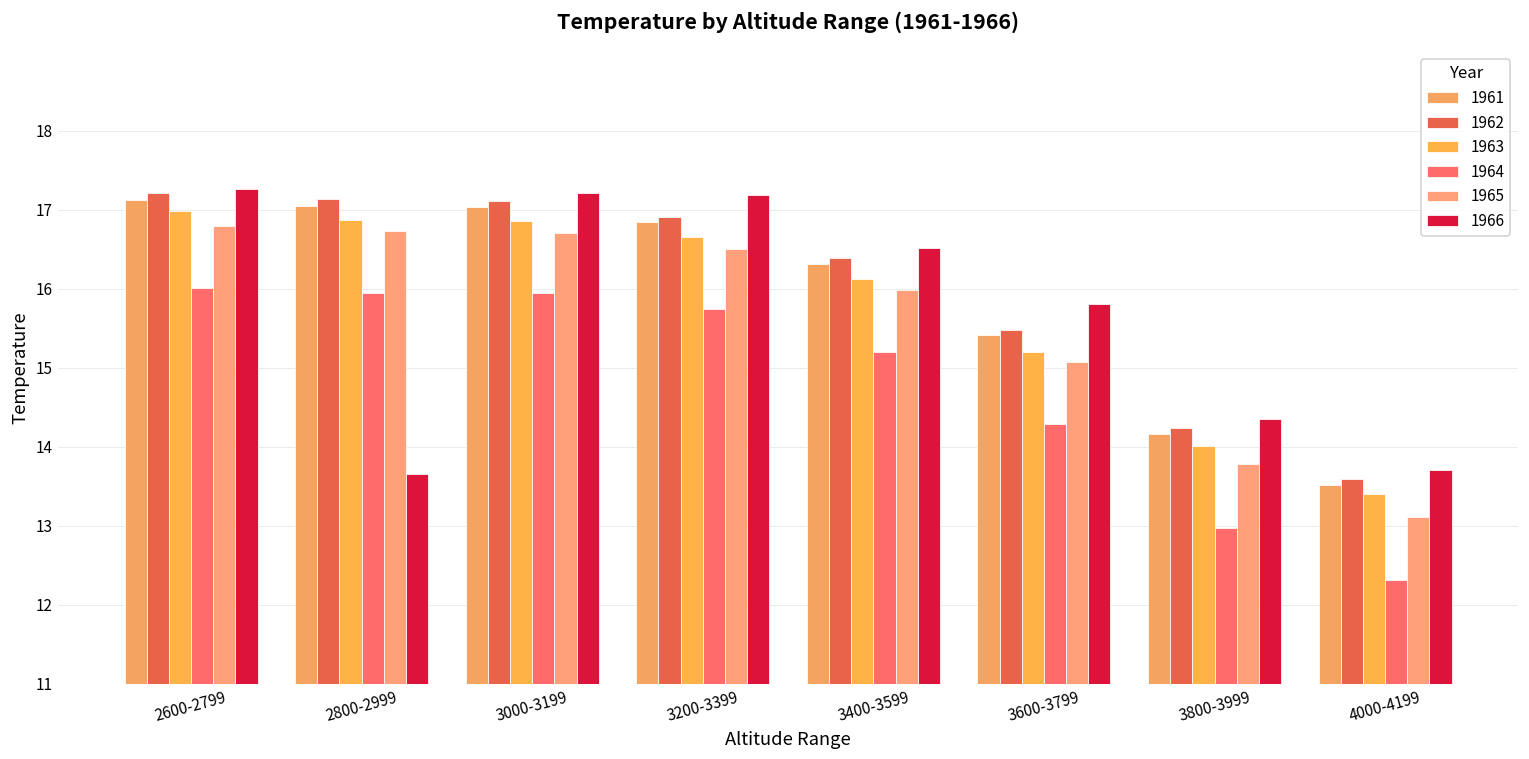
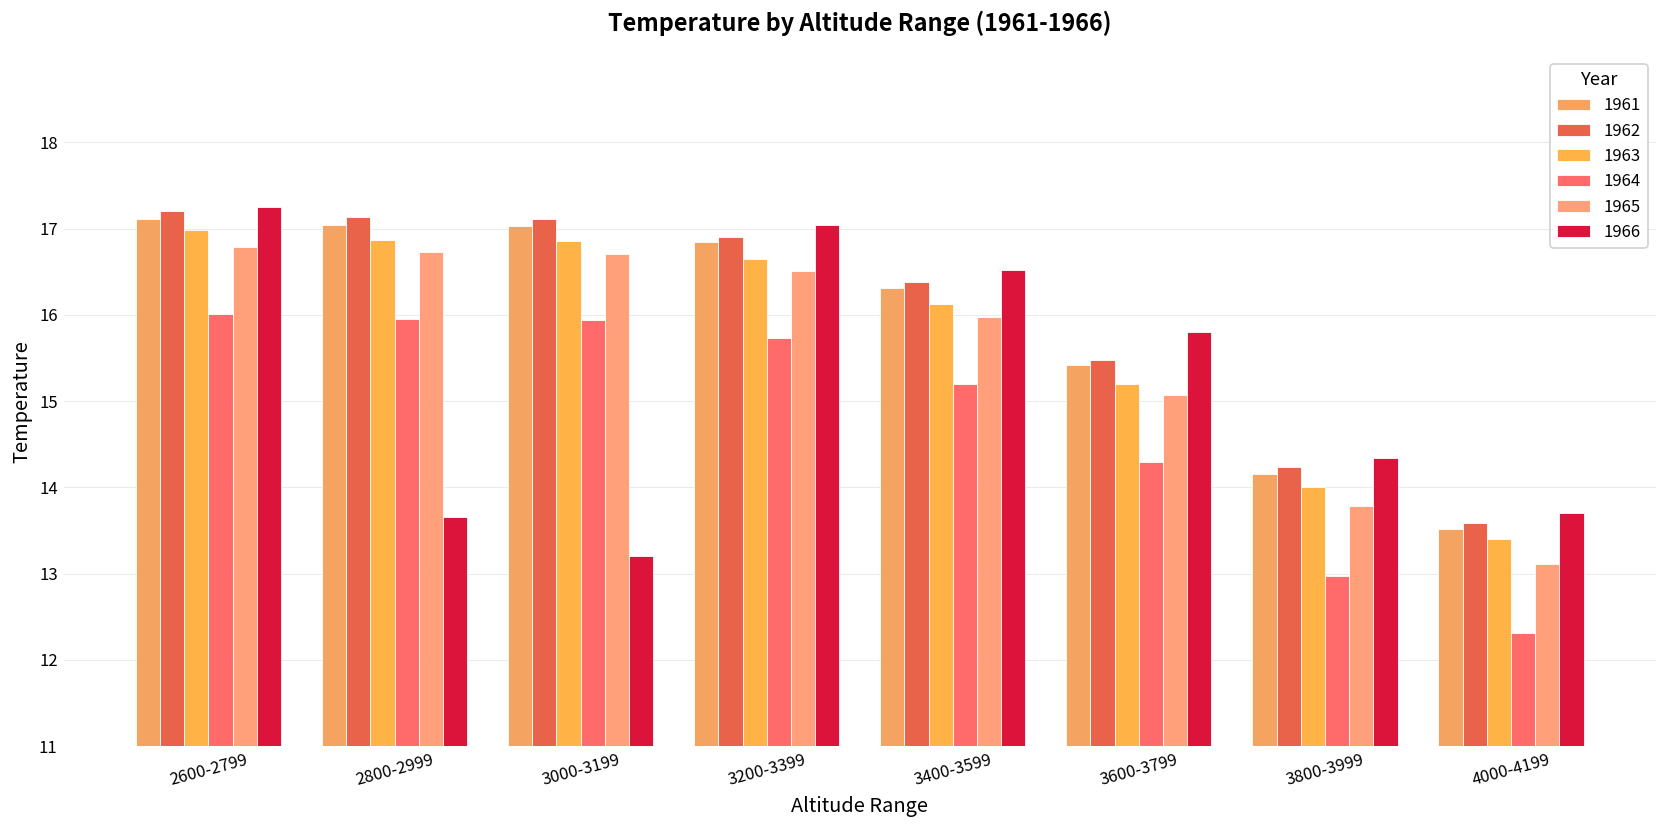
  {
    "1966": {
      "2600-2799": 17.3,
      "2800-2999": 13.7,
-     "3000-3199": 17.2,
-     "3200-3399": 17.2,
+     "3000-3199": 13.2,
+     "3200-3399": 17.0,
      "3400-3599": 16.5,
      "3600-3799": 15.8,
      "3800-3999": 14.3,
      "4000-4199": 13.7
    }
  }
